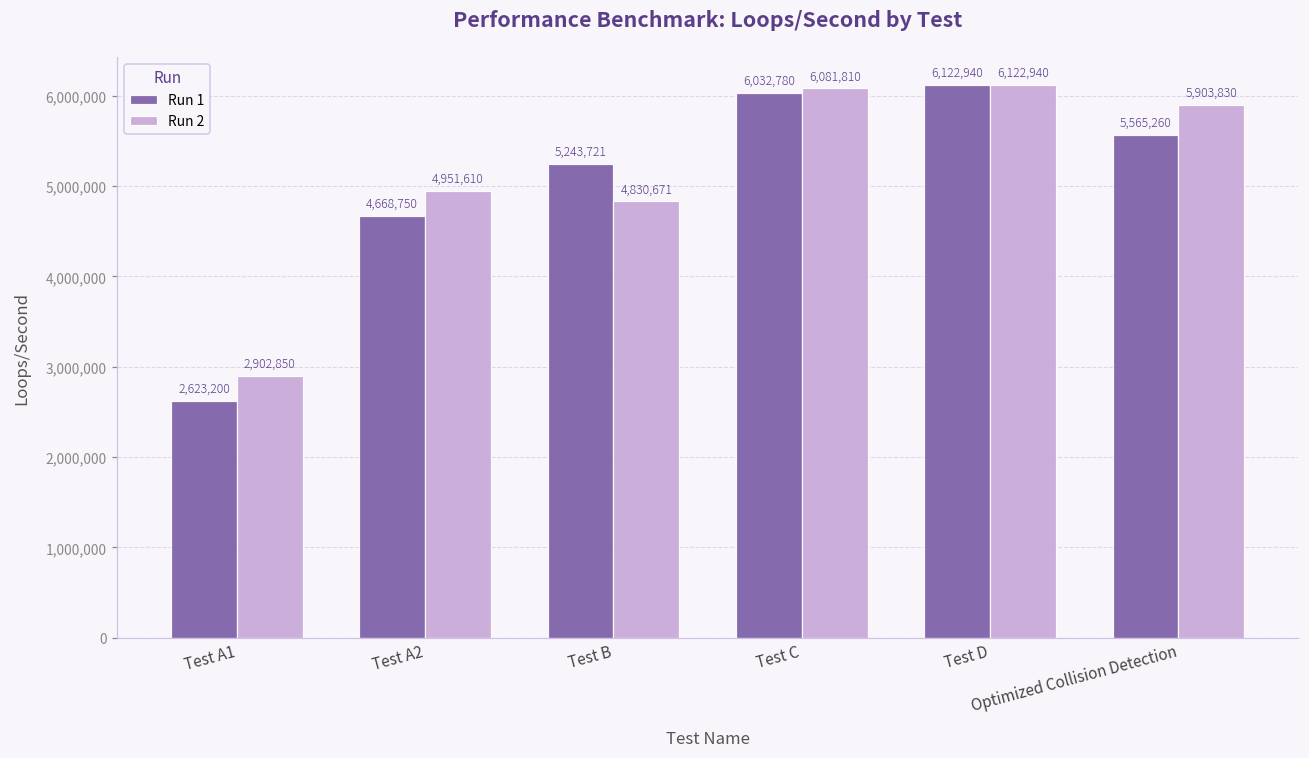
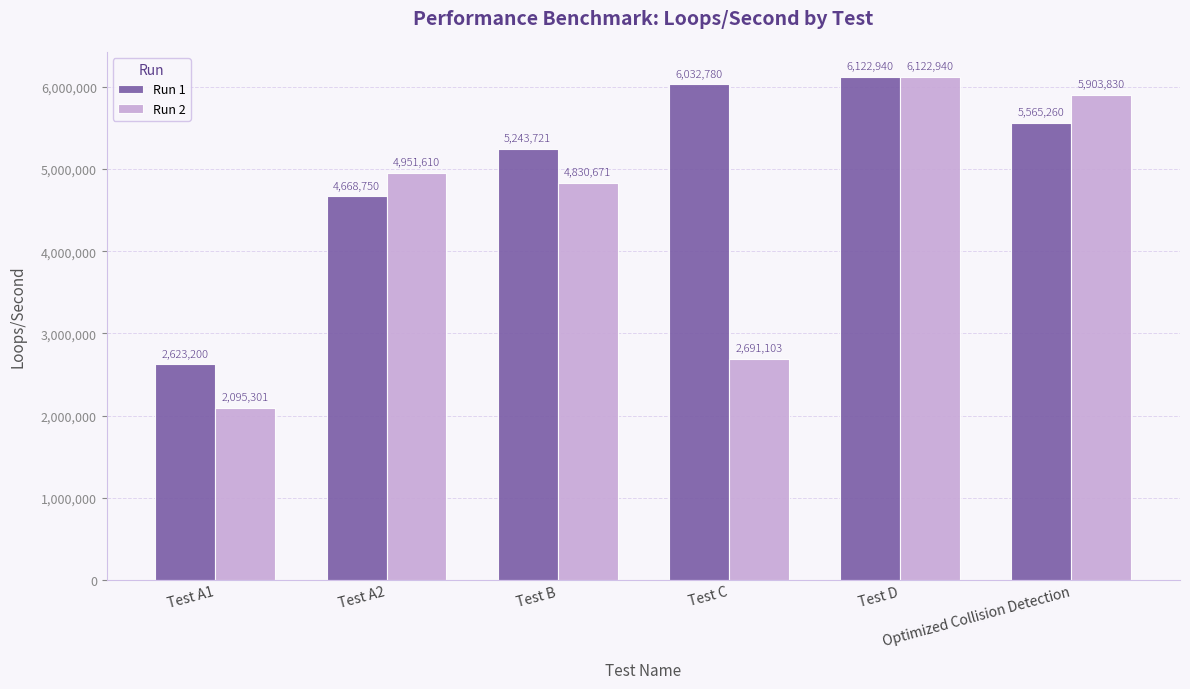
  {
    "Run 1": {
      "Test A1": "2,623,200",
      "Test A2": "4,668,750",
      "Test B": "5,243,721",
      "Test C": "6,032,780",
      "Test D": "6,122,940",
      "Optimized Collision Detection": "5,565,260"
    },
    "Run 2": {
-     "Test A1": "2,902,850",
+     "Test A1": "2,095,301",
      "Test A2": "4,951,610",
      "Test B": "4,830,671",
-     "Test C": "6,081,810",
+     "Test C": "2,691,103",
      "Test D": "6,122,940",
      "Optimized Collision Detection": "5,903,830"
    }
  }
